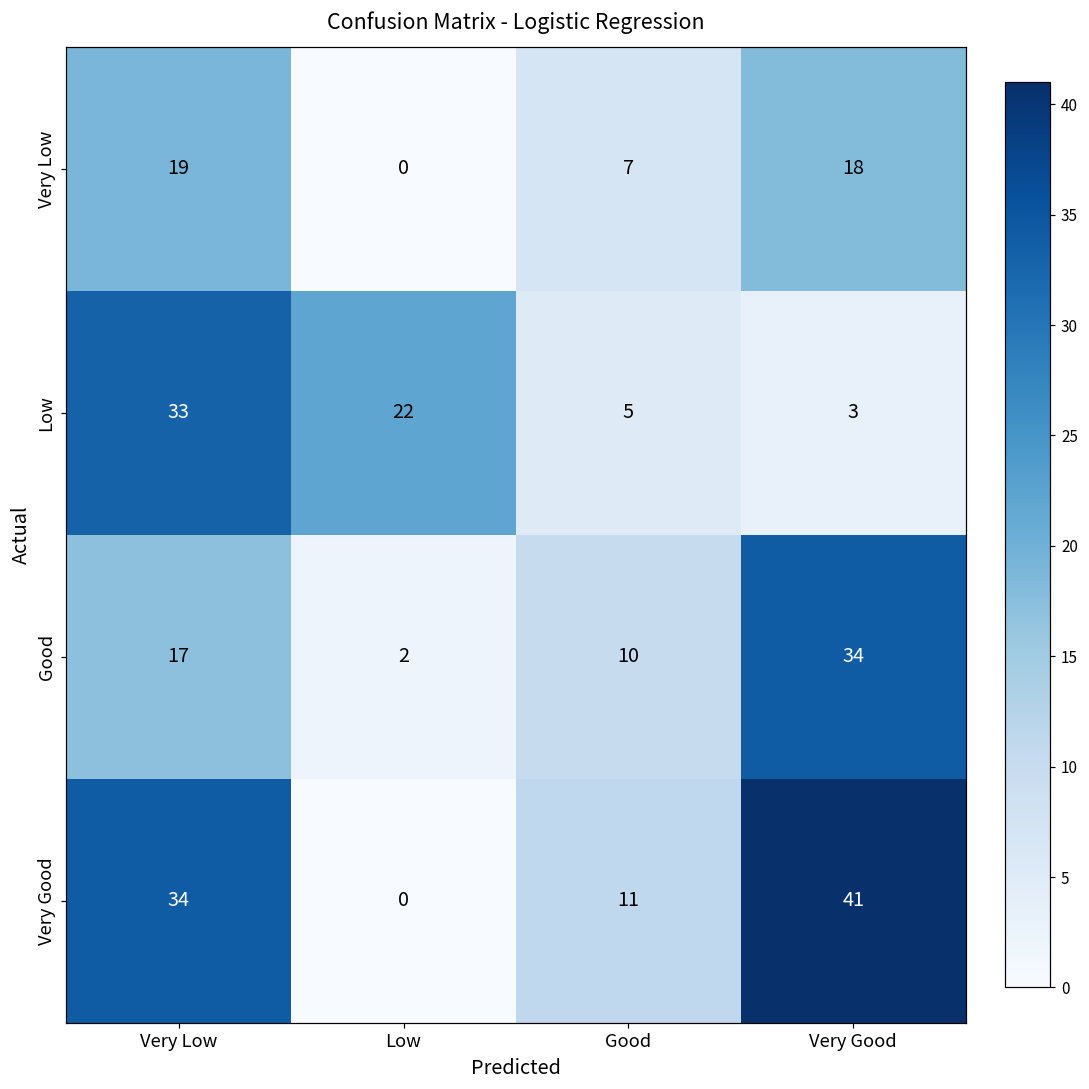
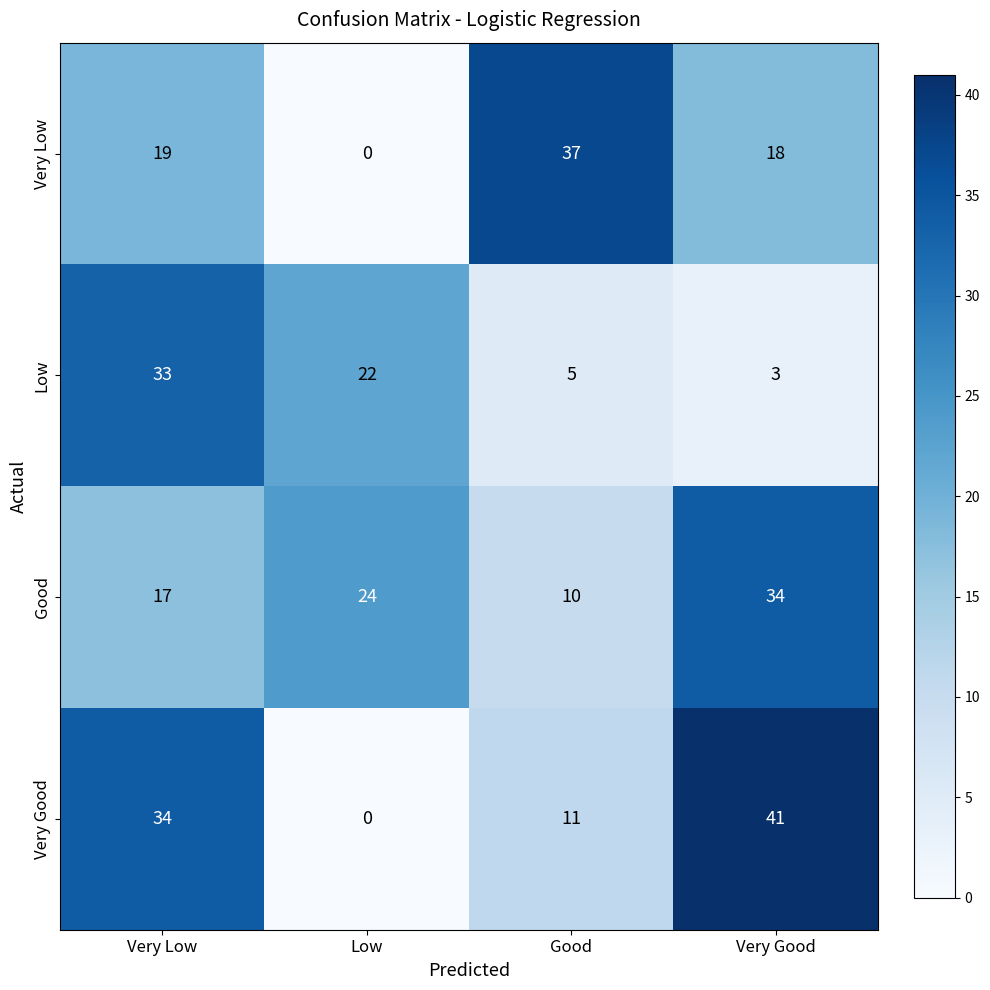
  {
    "Very Low": {
      "Very Low": 19,
      "Low": 0,
-     "Good": 7,
+     "Good": 37,
      "Very Good": 18
    },
    "Low": {
      "Very Low": 33,
      "Low": 22,
      "Good": 5,
      "Very Good": 3
    },
    "Good": {
      "Very Low": 17,
-     "Low": 2,
+     "Low": 24,
      "Good": 10,
      "Very Good": 34
    },
    "Very Good": {
      "Very Low": 34,
      "Low": 0,
      "Good": 11,
      "Very Good": 41
    }
  }
